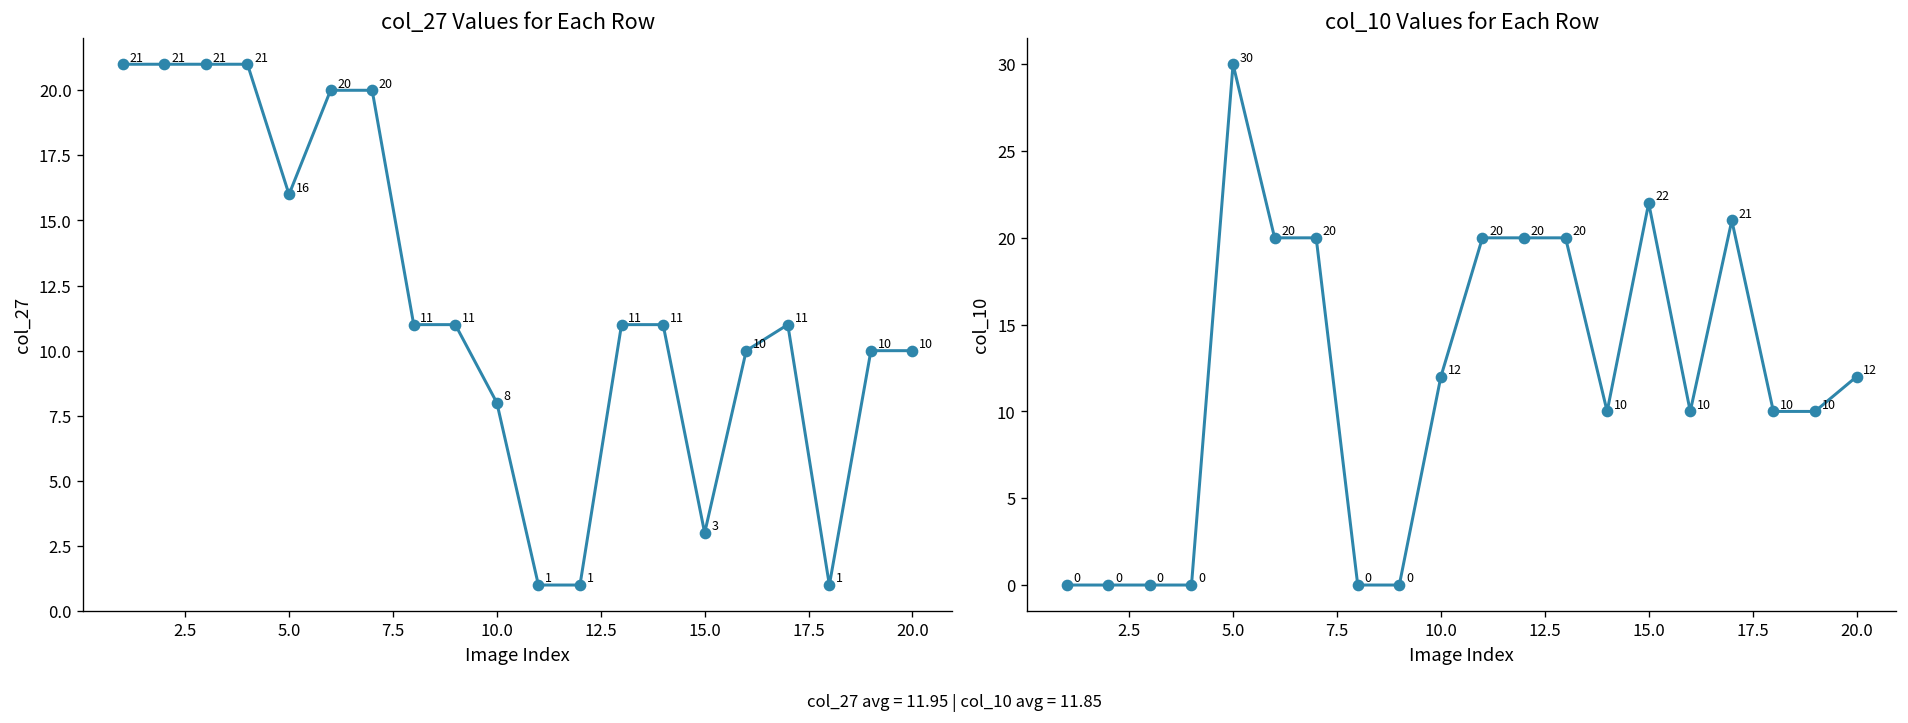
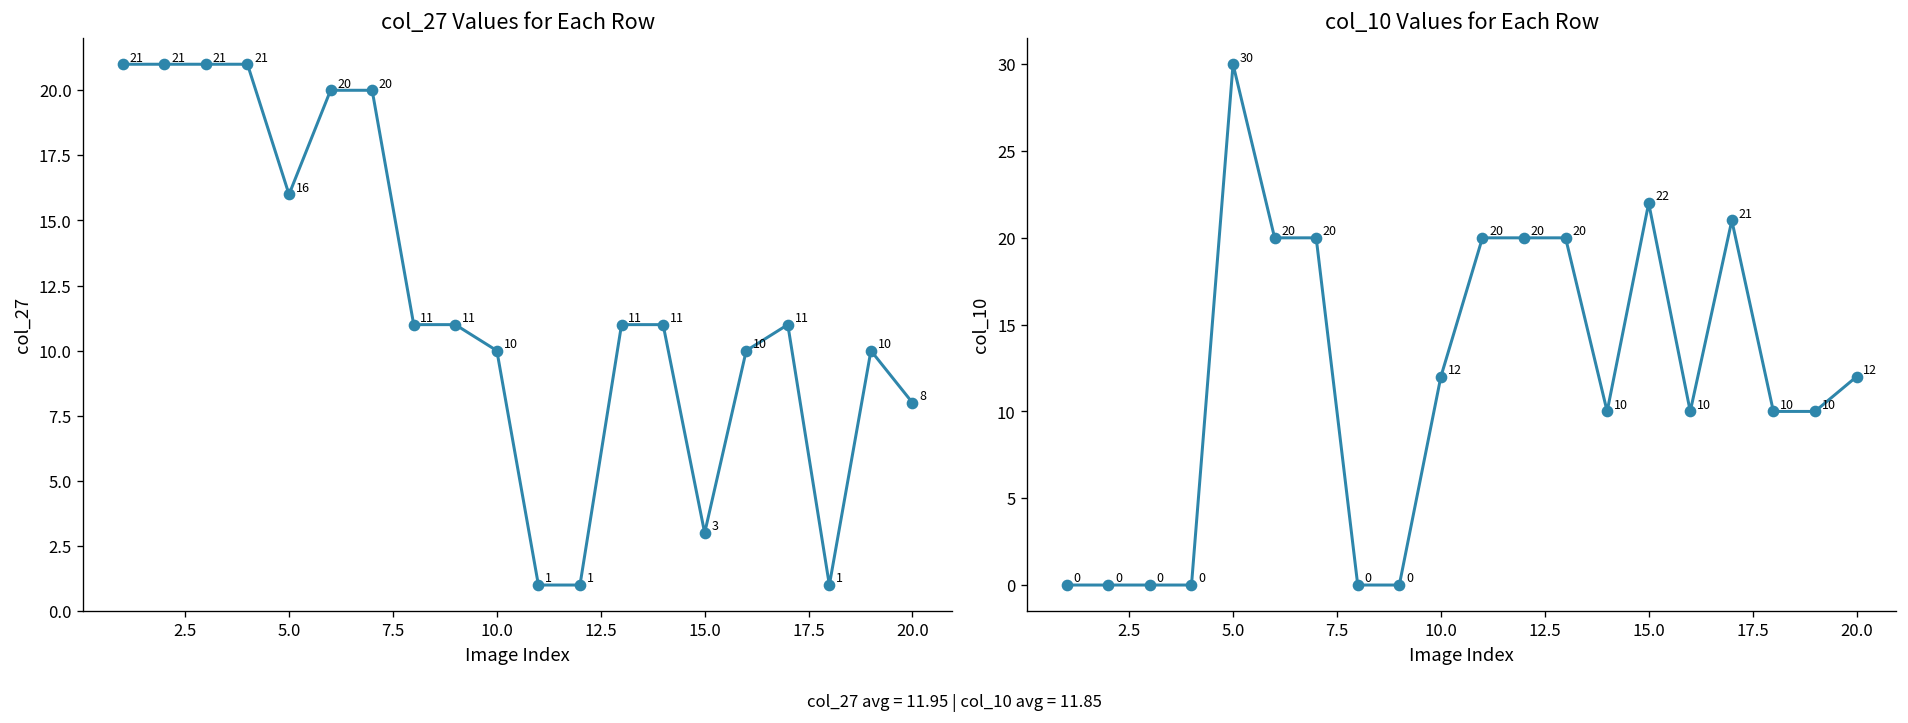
  {
    "col_27 Values for Each Row": {
      "5.0": 16,
-     "10.0": 8,
+     "10.0": 10,
      "15.0": 3,
-     "20.0": 10
+     "20.0": 8
    },
    "col_10 Values for Each Row": {
      "5.0": 30,
      "10.0": 12,
      "15.0": 22,
      "20.0": 12
    }
  }
